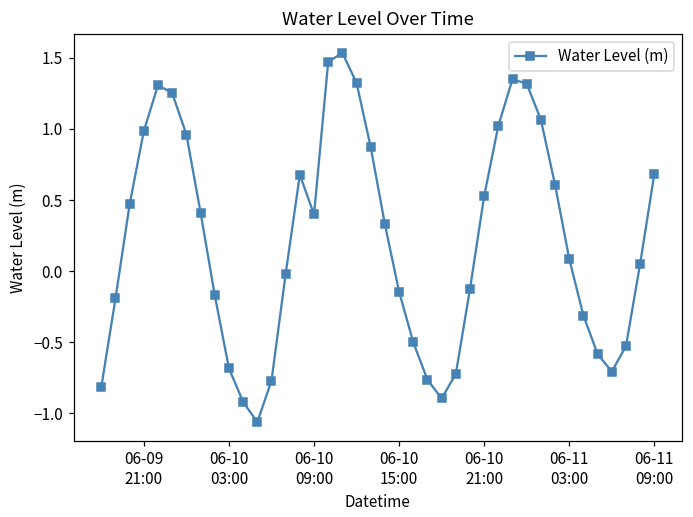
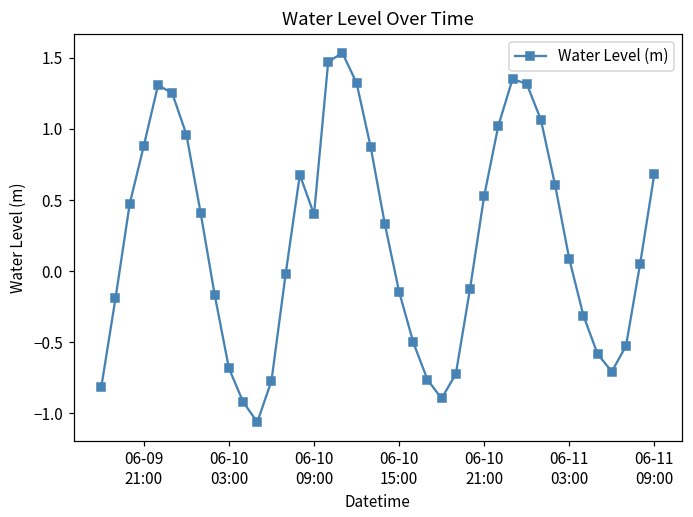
  {
-   "06-09 21:00": 0.99,
+   "06-09 21:00": 0.88,
    "06-10 03:00": -0.68,
    "06-10 09:00": 0.40,
    "06-10 15:00": -0.14,
    "06-10 21:00": 0.53,
    "06-11 03:00": 0.09,
    "06-11 09:00": 0.68
  }
